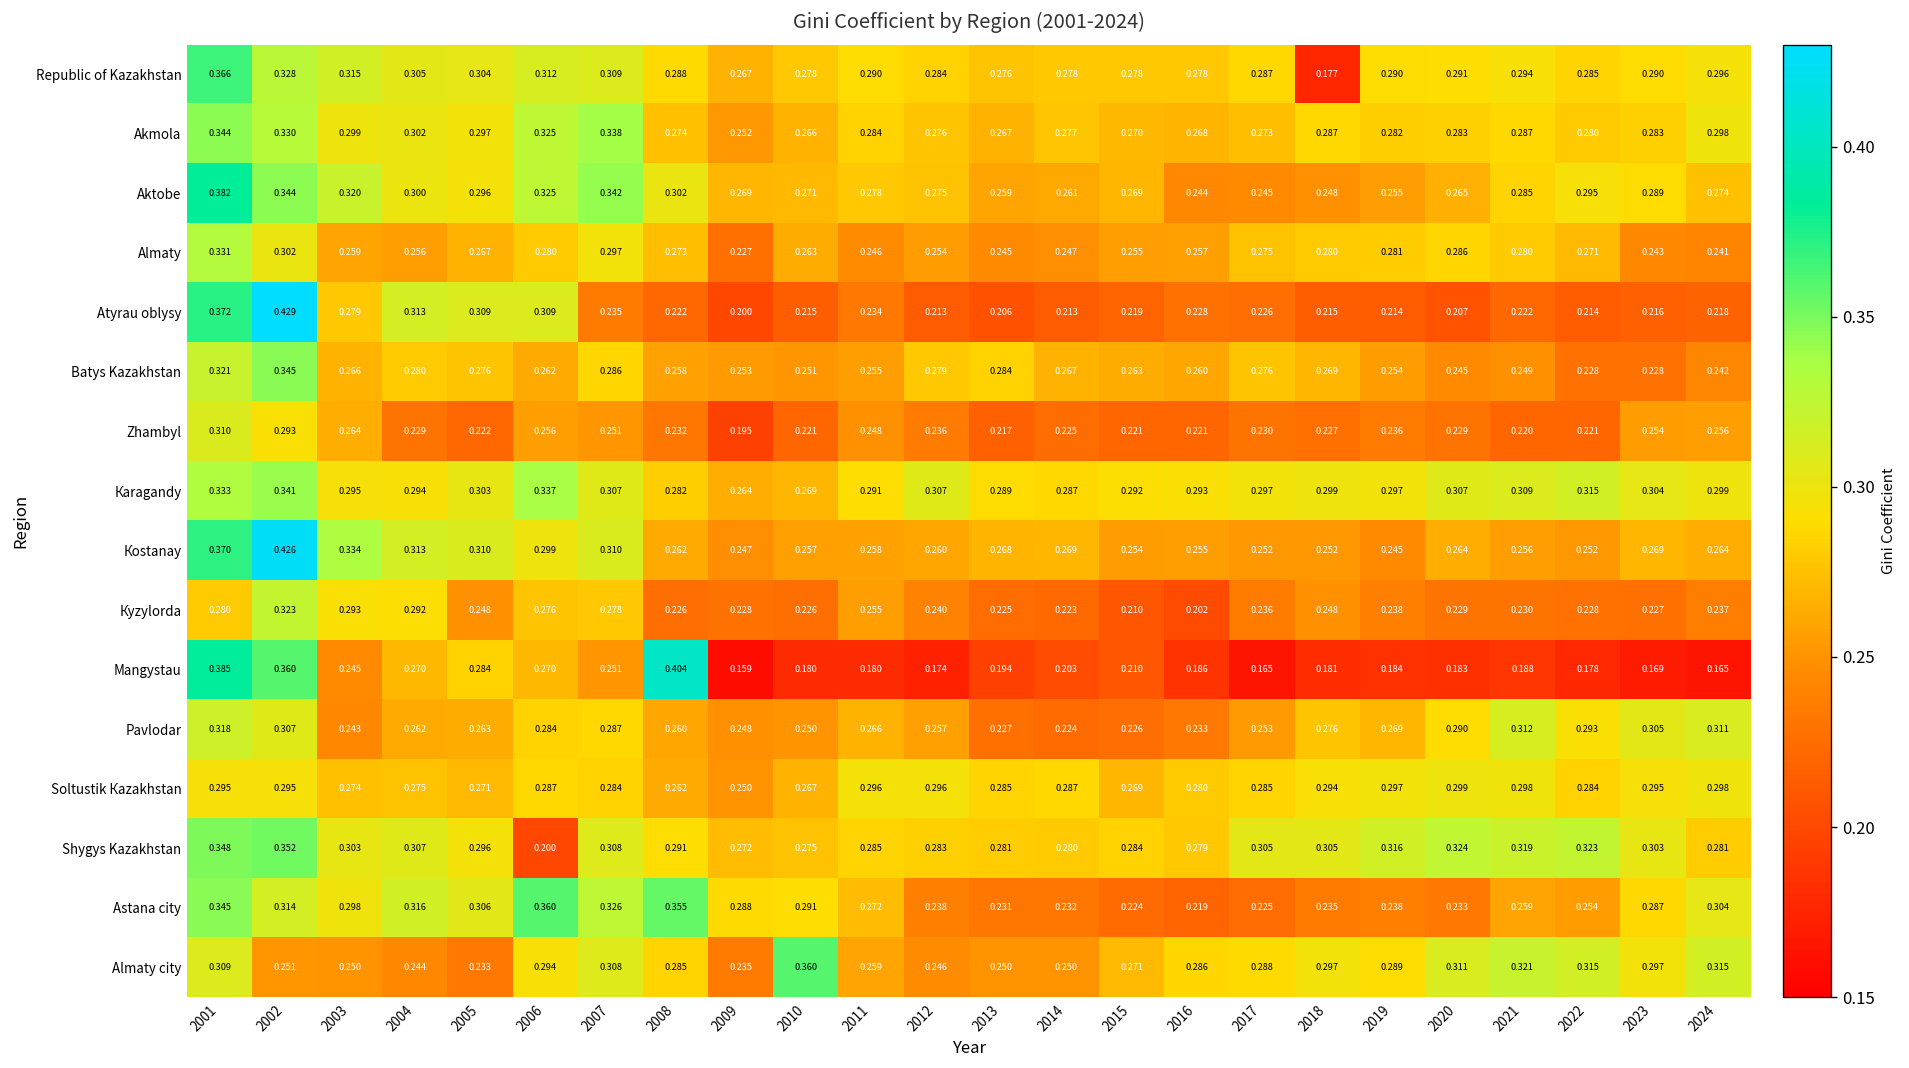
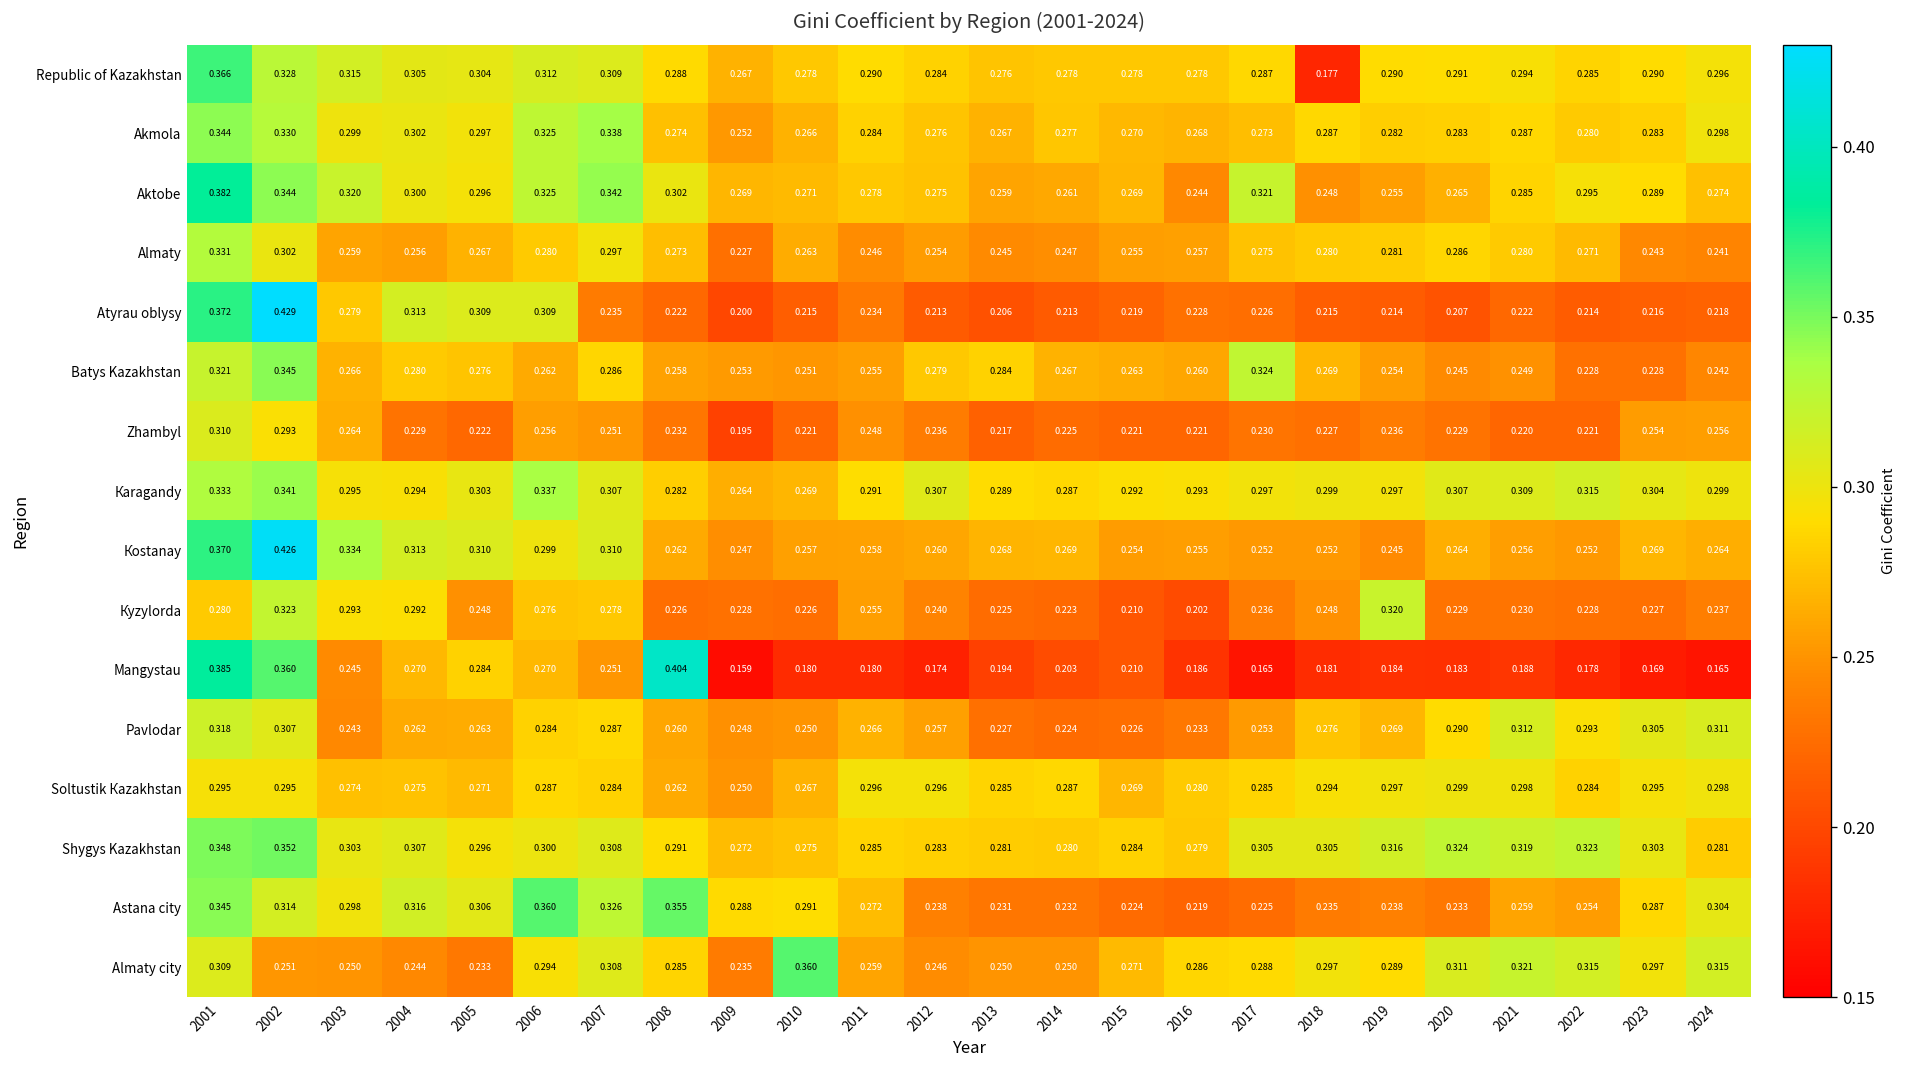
  {
    "Аktobе": {
      "2001": 0.382,
      "2002": 0.344,
      "2003": 0.320,
      "2004": 0.300,
      "2005": 0.296,
      "2006": 0.325,
      "2007": 0.342,
      "2008": 0.302,
      "2009": 0.269,
      "2010": 0.271,
      "2011": 0.278,
      "2012": 0.275,
      "2013": 0.259,
      "2014": 0.261,
      "2015": 0.269,
      "2016": 0.244,
-     "2017": 0.245,
+     "2017": 0.321,
      "2018": 0.248,
      "2019": 0.255,
      "2020": 0.265,
      "2021": 0.285,
      "2022": 0.295,
      "2023": 0.289,
      "2024": 0.274
    },
    "Batys Kazakhstan": {
      "2001": 0.321,
      "2002": 0.345,
      "2003": 0.266,
      "2004": 0.280,
      "2005": 0.276,
      "2006": 0.262,
      "2007": 0.286,
      "2008": 0.258,
      "2009": 0.253,
      "2010": 0.251,
      "2011": 0.255,
      "2012": 0.279,
      "2013": 0.284,
      "2014": 0.267,
      "2015": 0.263,
      "2016": 0.260,
-     "2017": 0.276,
+     "2017": 0.324,
      "2018": 0.269,
      "2019": 0.254,
      "2020": 0.245,
      "2021": 0.249,
      "2022": 0.228,
      "2023": 0.228,
      "2024": 0.242
    },
    "Кyzylorda": {
      "2001": 0.280,
      "2002": 0.323,
      "2003": 0.293,
      "2004": 0.292,
      "2005": 0.248,
      "2006": 0.276,
      "2007": 0.278,
      "2008": 0.226,
      "2009": 0.228,
      "2010": 0.226,
      "2011": 0.255,
      "2012": 0.240,
      "2013": 0.225,
      "2014": 0.223,
      "2015": 0.210,
      "2016": 0.202,
      "2017": 0.236,
      "2018": 0.248,
-     "2019": 0.238,
+     "2019": 0.320,
      "2020": 0.229,
      "2021": 0.230,
      "2022": 0.228,
      "2023": 0.227,
      "2024": 0.237
    },
    "Shygys Kazakhstan": {
      "2001": 0.348,
      "2002": 0.352,
      "2003": 0.303,
      "2004": 0.307,
      "2005": 0.296,
-     "2006": 0.200,
+     "2006": 0.300,
      "2007": 0.308,
      "2008": 0.291,
      "2009": 0.272,
      "2010": 0.275,
      "2011": 0.285,
      "2012": 0.283,
      "2013": 0.281,
      "2014": 0.280,
      "2015": 0.284,
      "2016": 0.279,
      "2017": 0.305,
      "2018": 0.305,
      "2019": 0.316,
      "2020": 0.324,
      "2021": 0.319,
      "2022": 0.323,
      "2023": 0.303,
      "2024": 0.281
    }
  }
